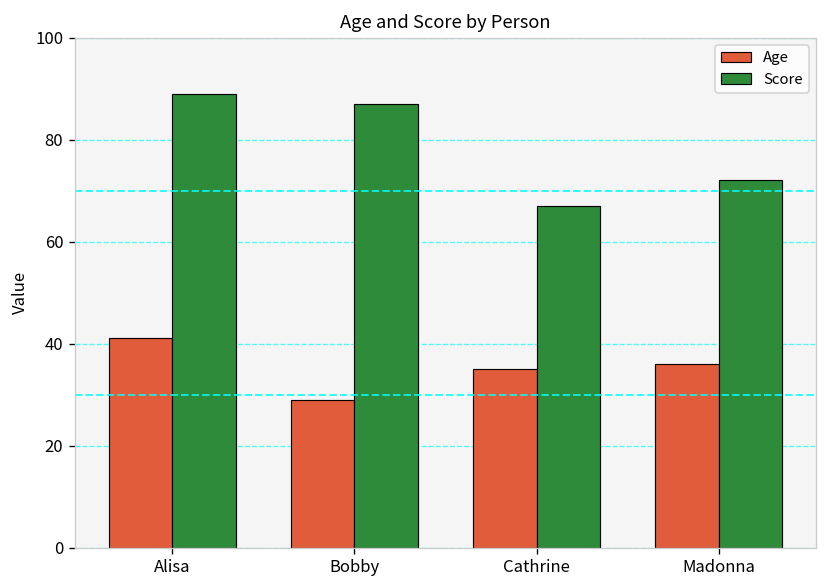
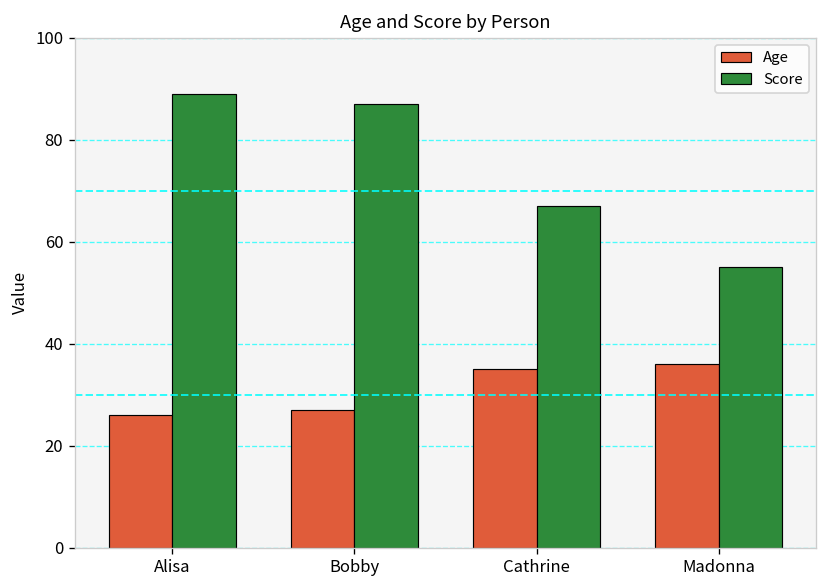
  {
    "Age": {
-     "Alisa": 41,
-     "Bobby": 29,
+     "Alisa": 26,
+     "Bobby": 27,
      "Cathrine": 35,
      "Madonna": 36
    },
    "Score": {
      "Alisa": 89,
      "Bobby": 87,
      "Cathrine": 67,
-     "Madonna": 72
+     "Madonna": 55
    }
  }
